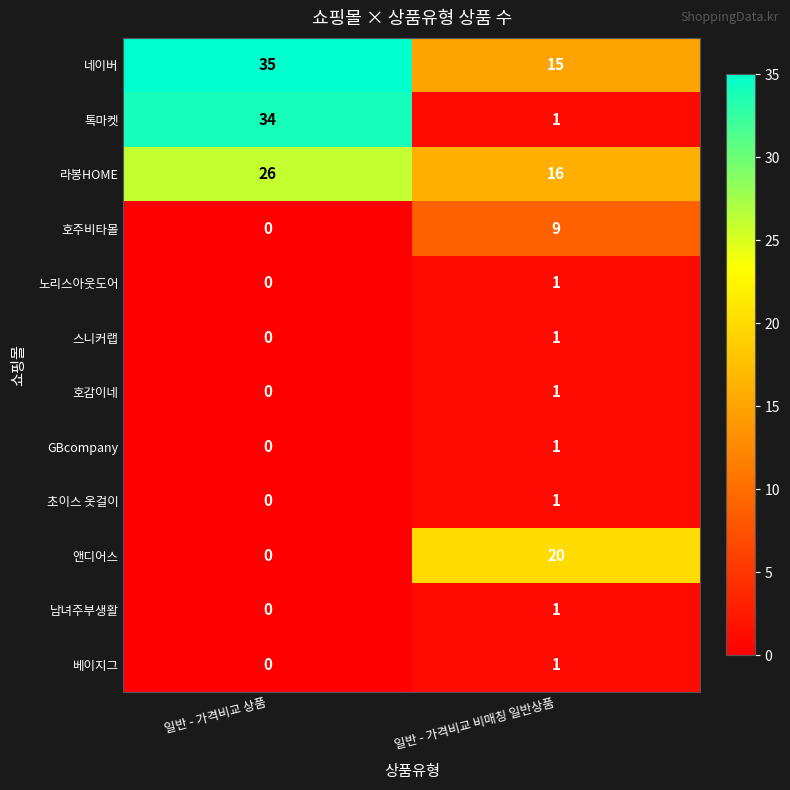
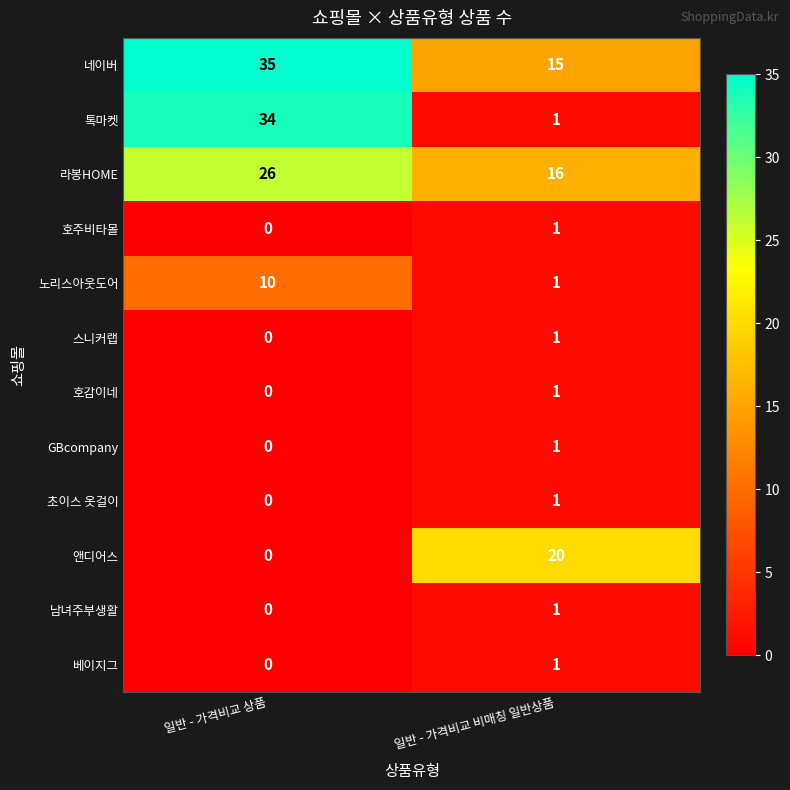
  {
    "네이버": {
      "일반 - 가격비교 상품": 35,
      "일반 - 가격비교 비매칭 일반상품": 15
    },
    "톡마켓": {
      "일반 - 가격비교 상품": 34,
      "일반 - 가격비교 비매칭 일반상품": 1
    },
    "라봉HOME": {
      "일반 - 가격비교 상품": 26,
      "일반 - 가격비교 비매칭 일반상품": 16
    },
    "호주비타몰": {
      "일반 - 가격비교 상품": 0,
-     "일반 - 가격비교 비매칭 일반상품": 9
+     "일반 - 가격비교 비매칭 일반상품": 1
    },
    "노리스아웃도어": {
-     "일반 - 가격비교 상품": 0,
+     "일반 - 가격비교 상품": 10,
      "일반 - 가격비교 비매칭 일반상품": 1
    },
    "스니커랩": {
      "일반 - 가격비교 상품": 0,
      "일반 - 가격비교 비매칭 일반상품": 1
    },
    "호감이네": {
      "일반 - 가격비교 상품": 0,
      "일반 - 가격비교 비매칭 일반상품": 1
    },
    "GBcompany": {
      "일반 - 가격비교 상품": 0,
      "일반 - 가격비교 비매칭 일반상품": 1
    },
    "초이스 옷걸이": {
      "일반 - 가격비교 상품": 0,
      "일반 - 가격비교 비매칭 일반상품": 1
    },
    "앤디어스": {
      "일반 - 가격비교 상품": 0,
      "일반 - 가격비교 비매칭 일반상품": 20
    },
    "남녀주부생활": {
      "일반 - 가격비교 상품": 0,
      "일반 - 가격비교 비매칭 일반상품": 1
    },
    "베이지그": {
      "일반 - 가격비교 상품": 0,
      "일반 - 가격비교 비매칭 일반상품": 1
    }
  }
